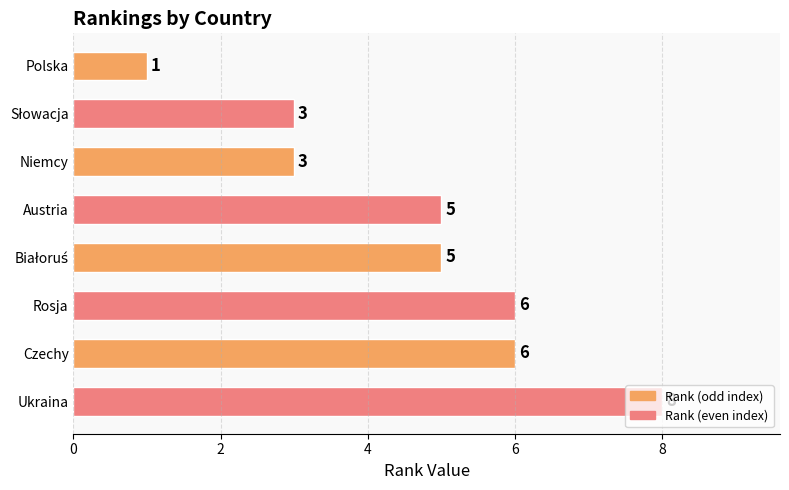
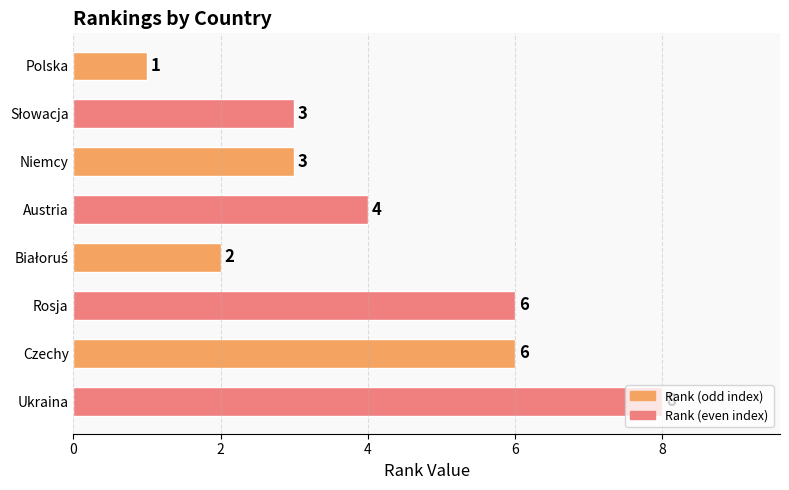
  {
    "Polska": 1,
    "Słowacja": 3,
    "Niemcy": 3,
-   "Austria": 5,
-   "Białoruś": 5,
+   "Austria": 4,
+   "Białoruś": 2,
    "Rosja": 6,
    "Czechy": 6
  }
